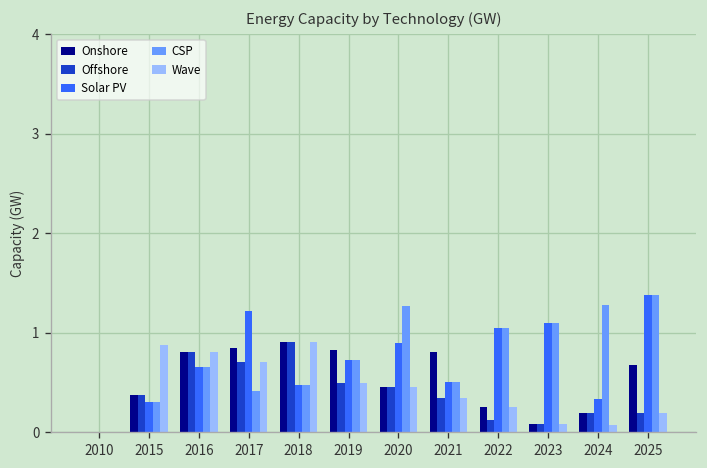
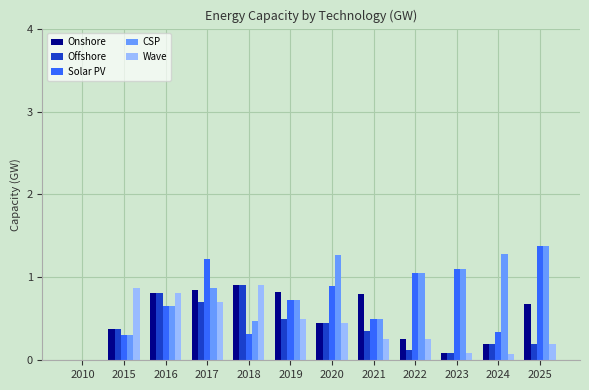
  {
    "Onshore": {
      "2010": 0.0,
      "2015": 0.4,
      "2016": 0.8,
      "2017": 0.8,
      "2018": 0.9,
      "2019": 0.8,
      "2020": 0.5,
      "2021": 0.8,
      "2022": 0.3,
      "2023": 0.1,
      "2024": 0.2,
      "2025": 0.7
    },
    "Offshore": {
      "2010": 0.0,
      "2015": 0.4,
      "2016": 0.8,
      "2017": 0.7,
      "2018": 0.9,
      "2019": 0.5,
      "2020": 0.5,
      "2021": 0.3,
      "2022": 0.1,
      "2023": 0.1,
      "2024": 0.2,
      "2025": 0.2
    },
    "Solar PV": {
      "2010": 0.0,
      "2015": 0.3,
      "2016": 0.7,
      "2017": 1.2,
-     "2018": 0.5,
+     "2018": 0.3,
      "2019": 0.7,
      "2020": 0.9,
      "2021": 0.5,
      "2022": 1.0,
      "2023": 1.1,
      "2024": 0.3,
      "2025": 1.4
    },
    "CSP": {
      "2010": 0.0,
      "2015": 0.3,
      "2016": 0.7,
-     "2017": 0.4,
+     "2017": 0.9,
      "2018": 0.5,
      "2019": 0.7,
      "2020": 1.3,
      "2021": 0.5,
      "2022": 1.0,
      "2023": 1.1,
      "2024": 1.3,
      "2025": 1.4
    },
    "Wave": {
      "2010": 0.0,
      "2015": 0.9,
      "2016": 0.8,
      "2017": 0.7,
      "2018": 0.9,
      "2019": 0.5,
      "2020": 0.5,
-     "2021": 0.35,
+     "2021": 0.25,
      "2022": 0.3,
      "2023": 0.1,
      "2024": 0.1,
      "2025": 0.2
    }
  }
